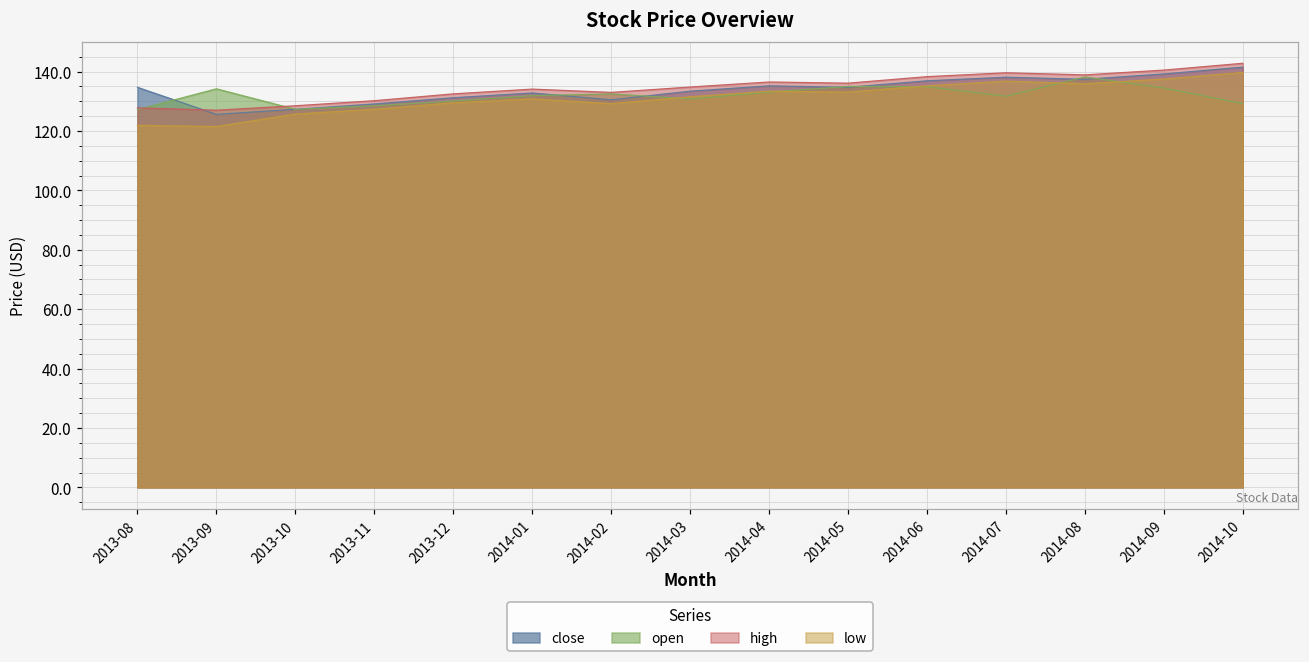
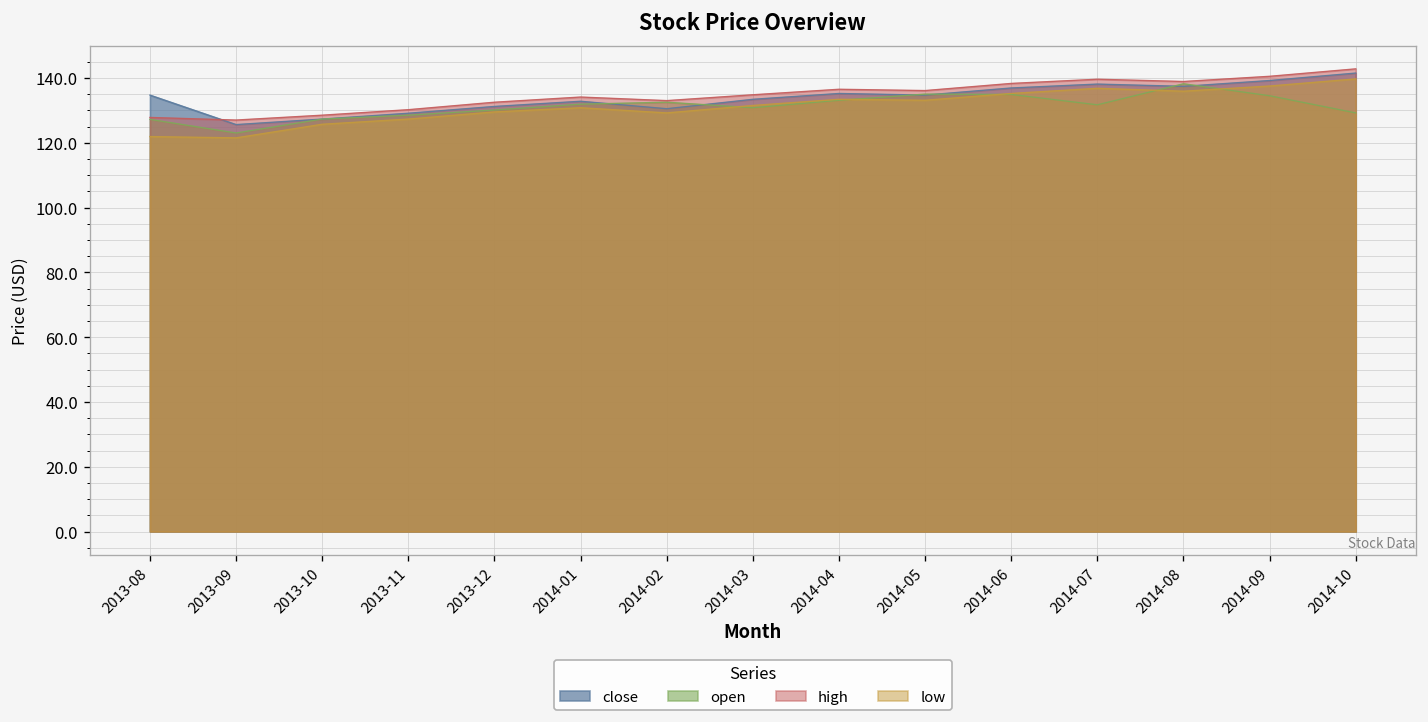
  {
    "close": {
      "2013-08": 135,
      "2013-09": 126,
      "2013-12": 131,
      "2014-02": 131,
      "2014-03": 133,
      "2014-04": 135,
      "2014-06": 137,
      "2014-07": 138,
      "2014-09": 139,
      "2014-10": 142
    },
    "open": {
-     "2013-09": 134,
+     "2013-09": 123,
      "2014-07": 132,
      "2014-09": 135,
      "2014-10": 129
    }
  }
